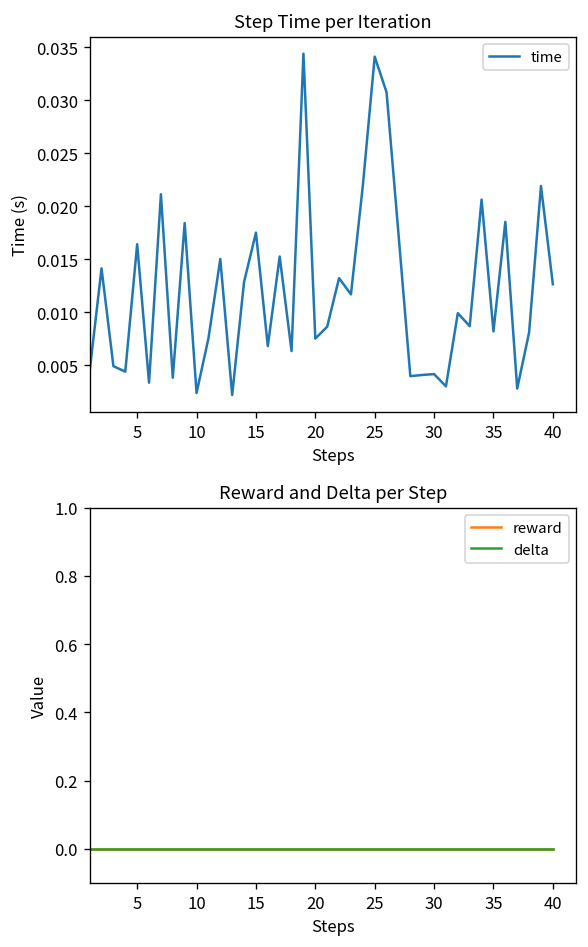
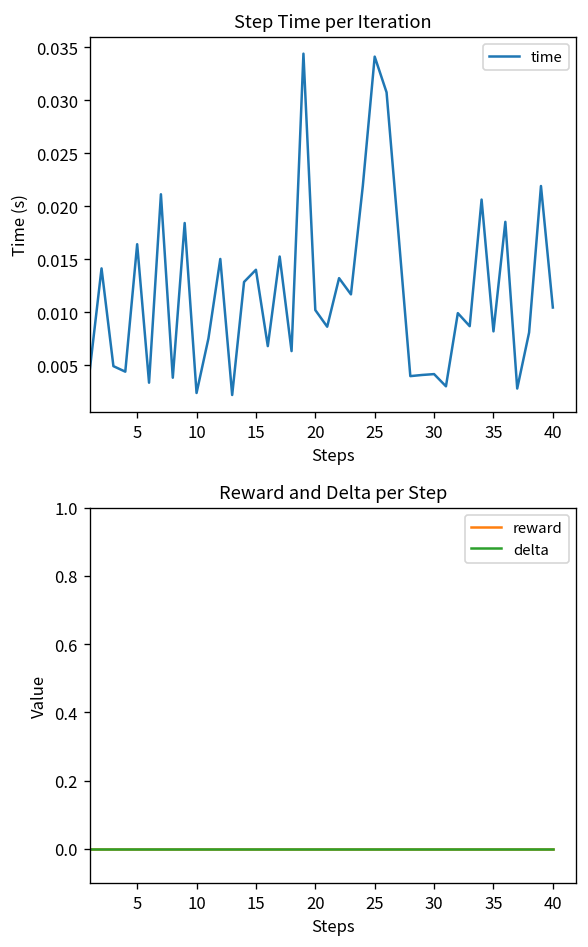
  {
    "Step Time per Iteration": {
      "5": 0.016,
      "10": 0.002,
-     "15": 0.018,
-     "20": 0.008,
+     "15": 0.014,
+     "20": 0.010,
      "25": 0.034,
      "30": 0.004,
      "35": 0.008,
-     "40": 0.013
+     "40": 0.010
    },
    "Reward and Delta per Step": {
      "5": 0.00,
      "10": 0.00,
      "15": 0.00,
      "20": 0.00,
      "25": 0.00,
      "30": 0.00,
      "35": 0.00,
      "40": 0.00
    }
  }
